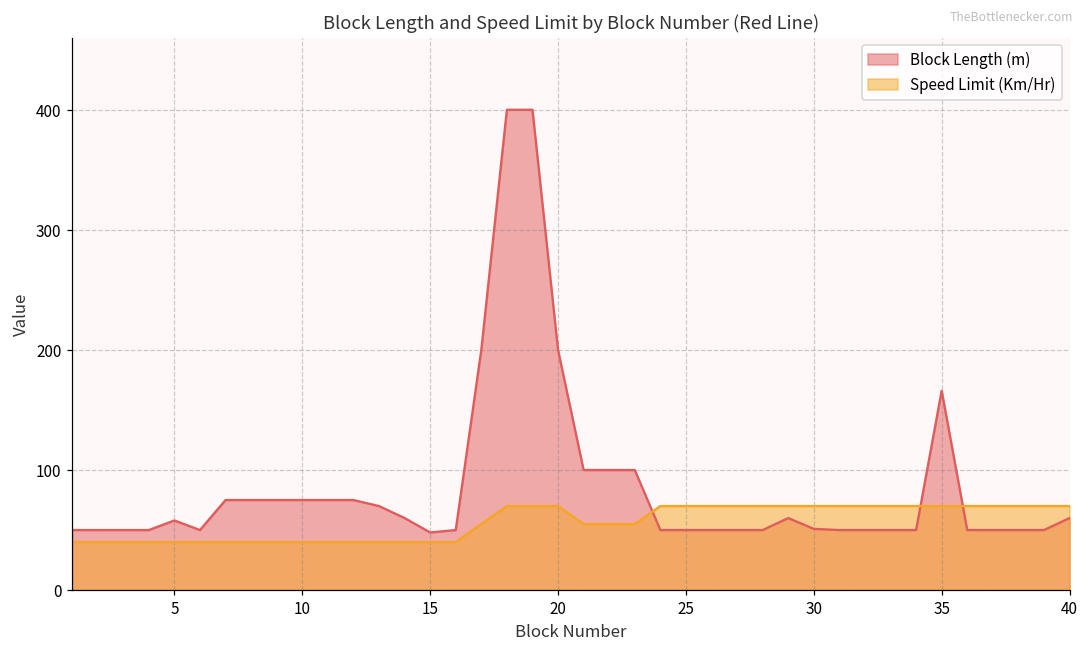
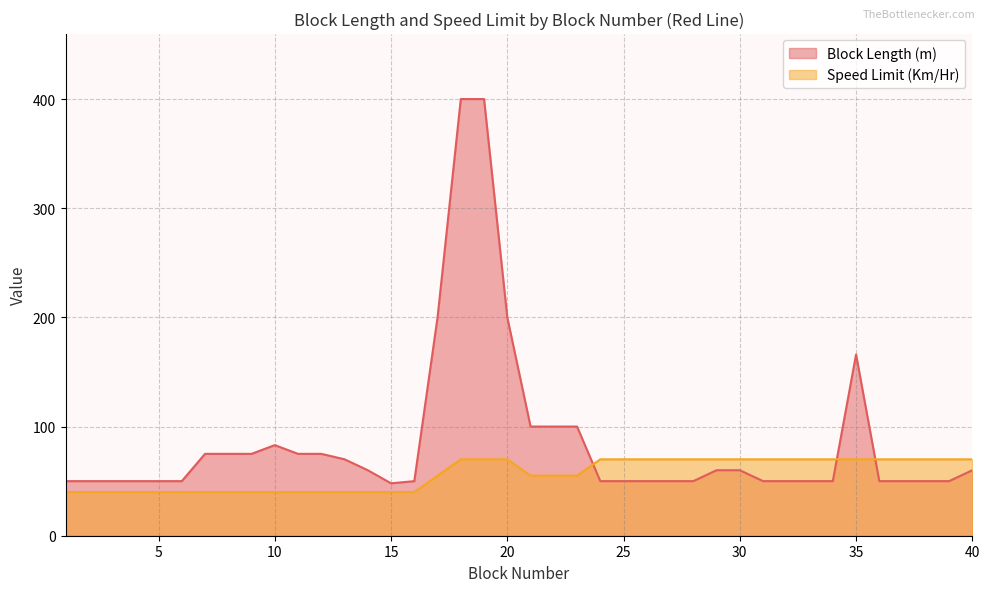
  {
    "Block Length (m)": {
-     "5": 58,
-     "10": 75,
+     "5": 50,
+     "10": 83,
      "15": 48,
      "20": 200,
      "25": 50,
-     "30": 51,
+     "30": 60,
      "35": 166,
      "40": 60
    },
    "Speed Limit (Km/Hr)": {
      "5": 40,
      "10": 40,
      "15": 40,
      "20": 70,
      "25": 70,
      "30": 70,
      "35": 70,
      "40": 70
    }
  }
